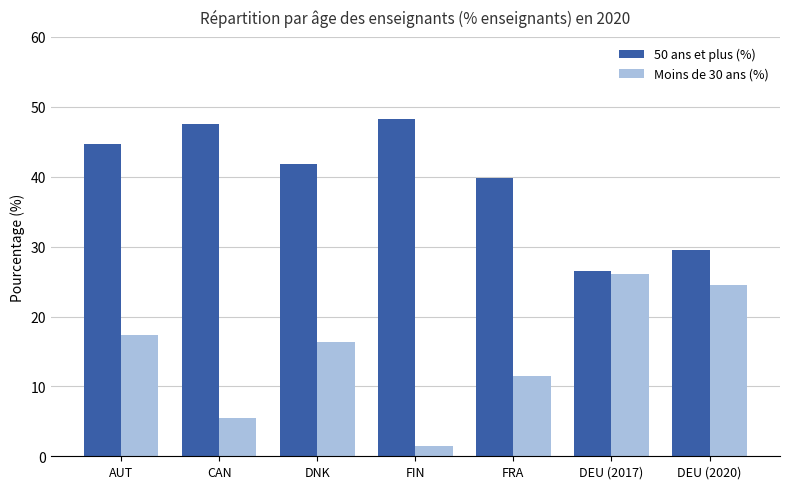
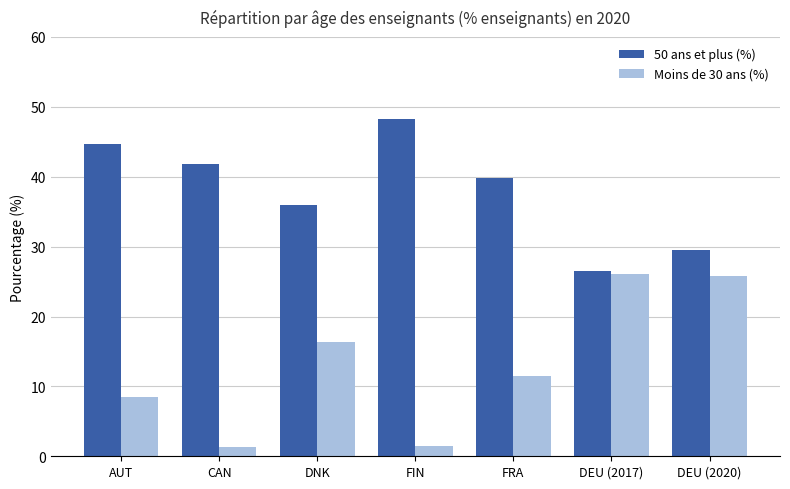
  {
    "50 ans et plus (%)": {
      "AUT": 45,
-     "CAN": 48,
-     "DNK": 42,
+     "CAN": 42,
+     "DNK": 36,
      "FIN": 48,
      "FRA": 40,
      "DEU (2017)": 26,
      "DEU (2020)": 29
    },
    "Moins de 30 ans (%)": {
-     "AUT": 17,
-     "CAN": 5,
+     "AUT": 8,
+     "CAN": 1,
      "DNK": 16,
      "FIN": 1,
      "FRA": 12,
      "DEU (2017)": 26,
-     "DEU (2020)": 25
+     "DEU (2020)": 26
    }
  }
